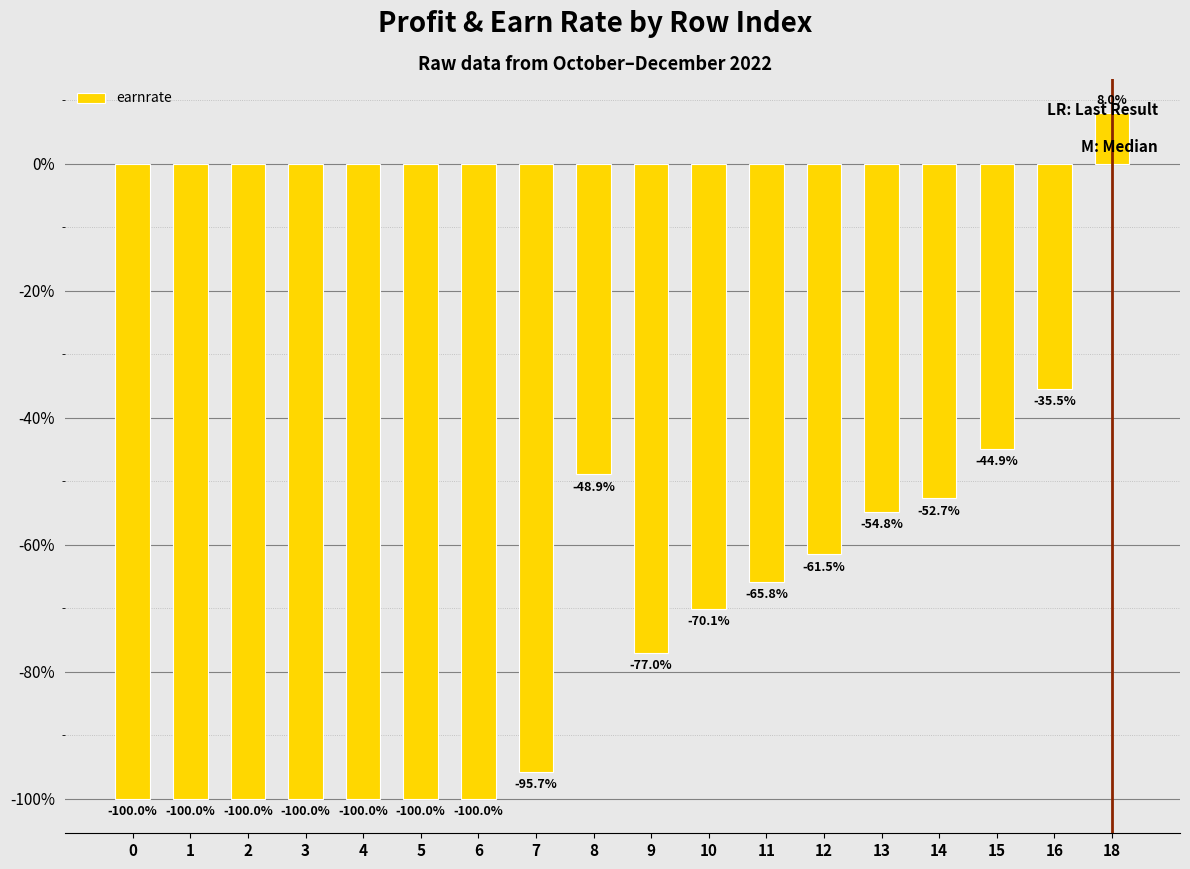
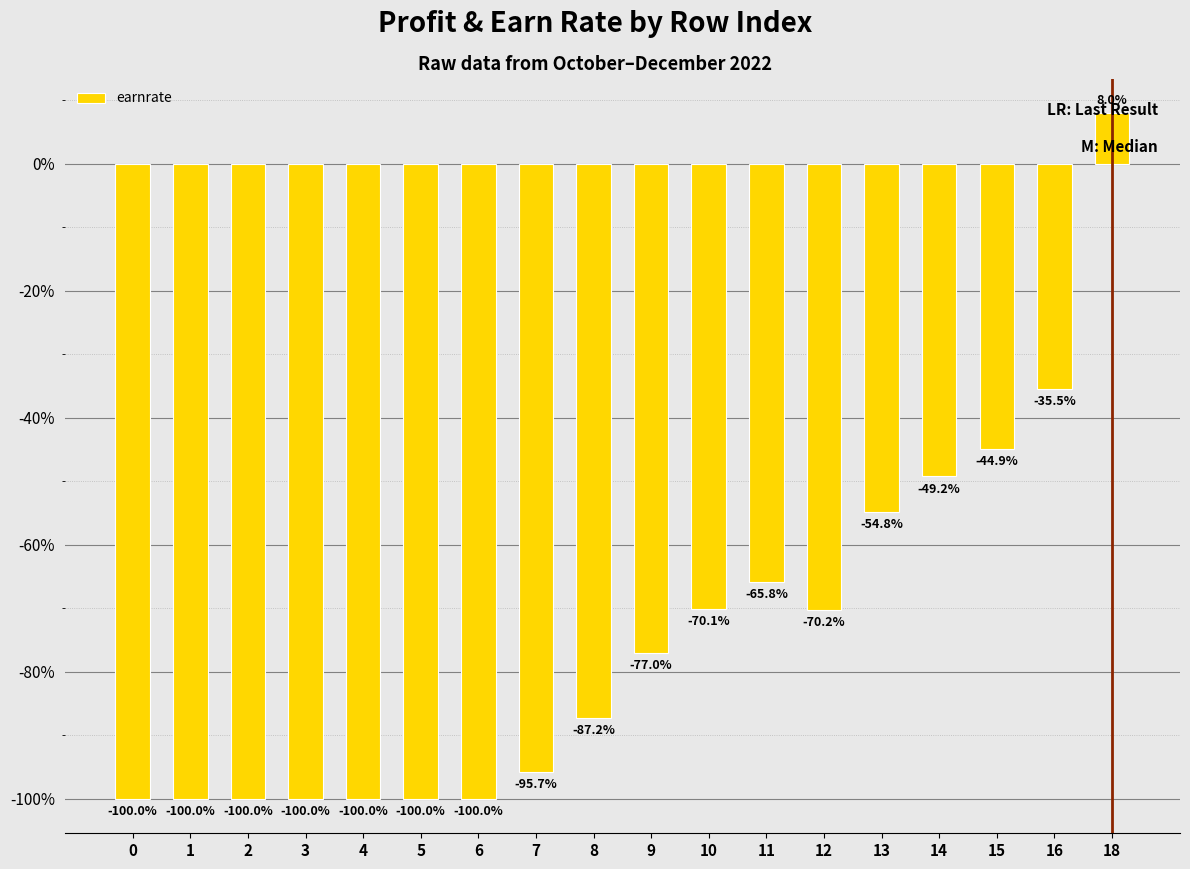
  {
    "0": "-100.0%",
    "1": "-100.0%",
    "2": "-100.0%",
    "3": "-100.0%",
    "4": "-100.0%",
    "5": "-100.0%",
    "6": "-100.0%",
    "7": "-95.7%",
-   "8": "-48.9%",
+   "8": "-87.2%",
    "9": "-77.0%",
    "10": "-70.1%",
    "11": "-65.8%",
-   "12": "-61.5%",
+   "12": "-70.2%",
    "13": "-54.8%",
-   "14": "-52.7%",
+   "14": "-49.2%",
    "15": "-44.9%",
    "16": "-35.5%"
  }
